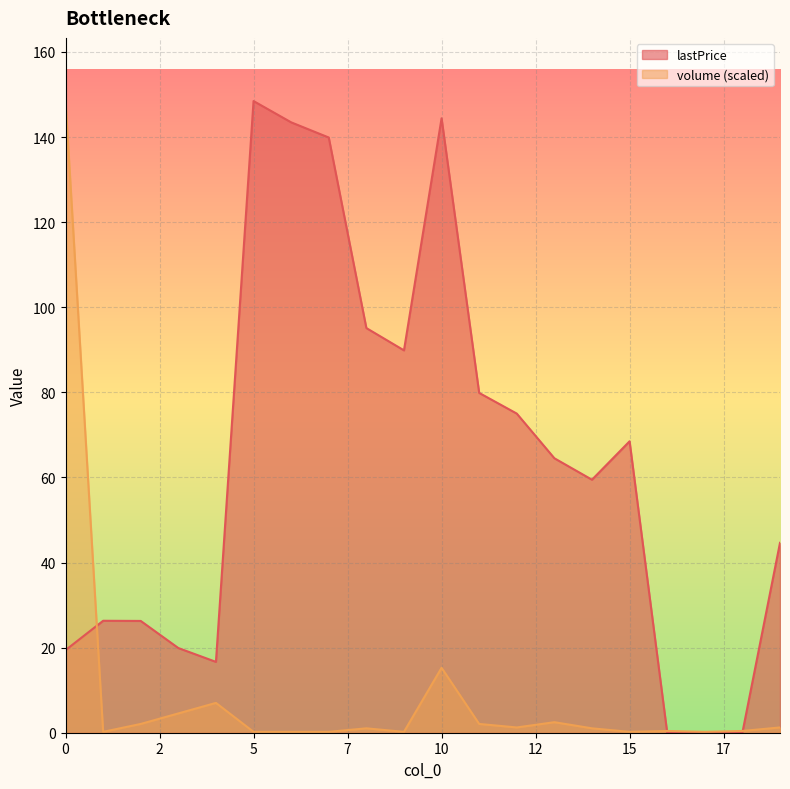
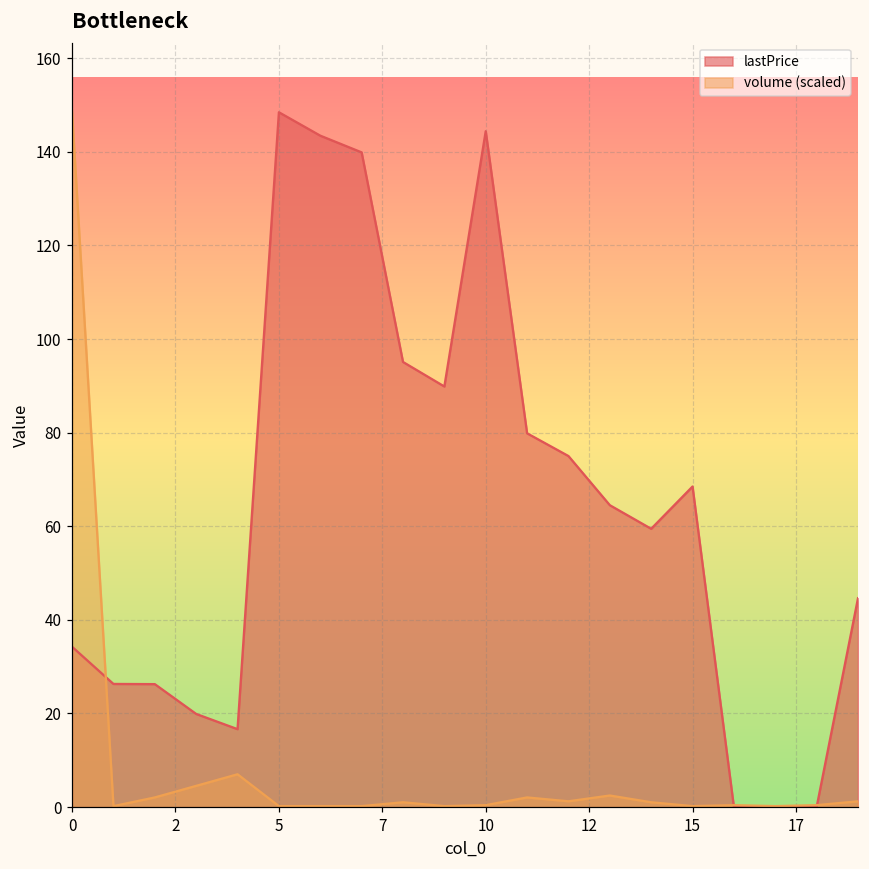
  {
    "lastPrice": {
-     "0": 19,
+     "0": 34,
      "5": 148,
      "10": 144,
      "15": 68
    },
    "volume (scaled)": {
      "0": 148,
      "5": 0,
-     "10": 15,
+     "10": 0,
      "15": 0
    }
  }
